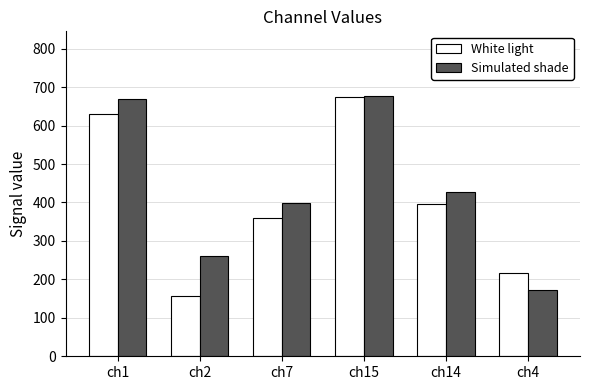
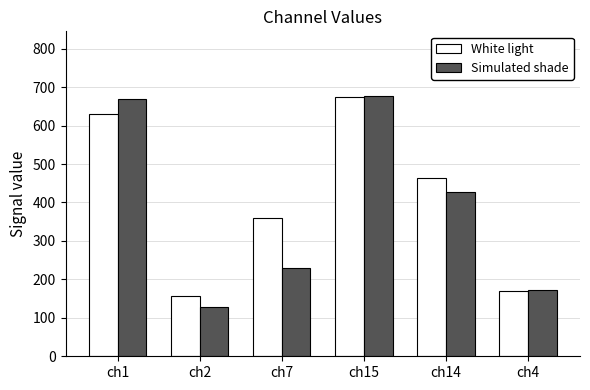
  {
    "White light": {
      "ch1": 630,
      "ch2": 160,
      "ch7": 360,
      "ch15": 680,
-     "ch14": 400,
-     "ch4": 220
+     "ch14": 460,
+     "ch4": 170
    },
    "Simulated shade": {
      "ch1": 670,
-     "ch2": 260,
-     "ch7": 400,
+     "ch2": 130,
+     "ch7": 230,
      "ch15": 680,
      "ch14": 430,
      "ch4": 170
    }
  }
